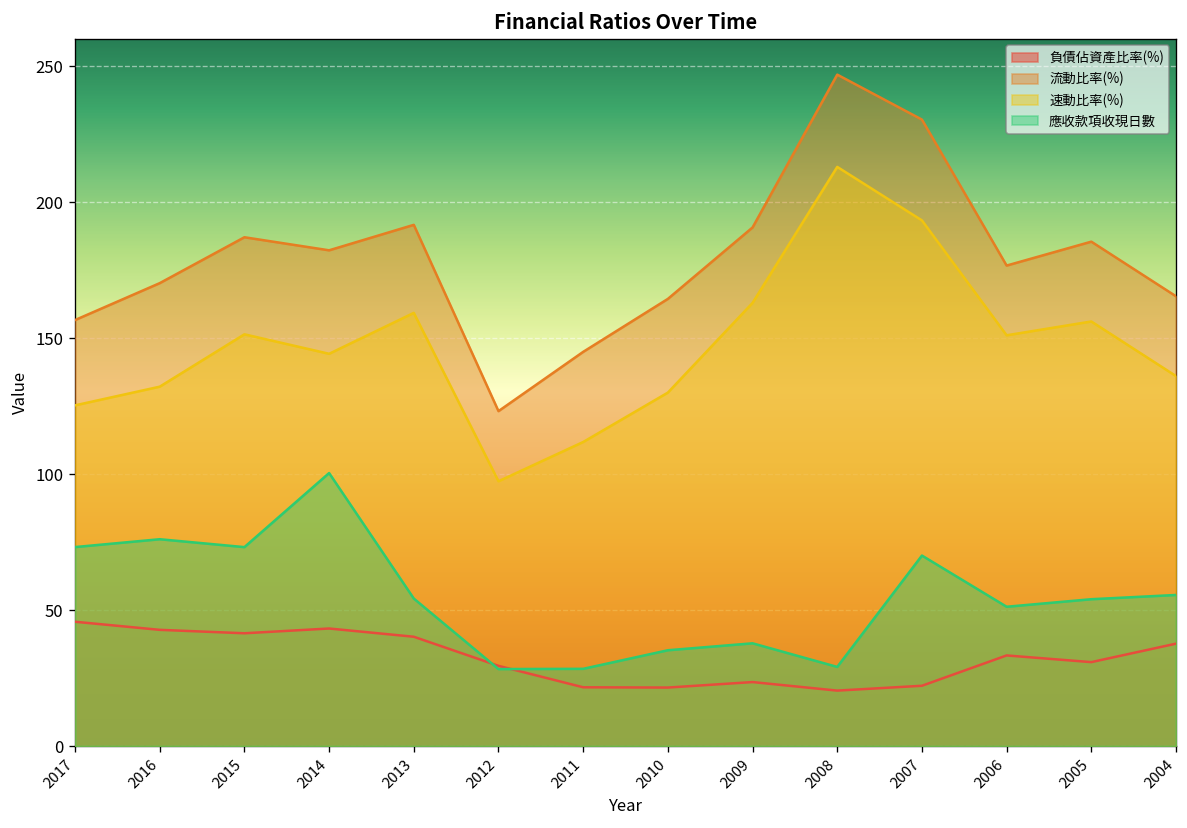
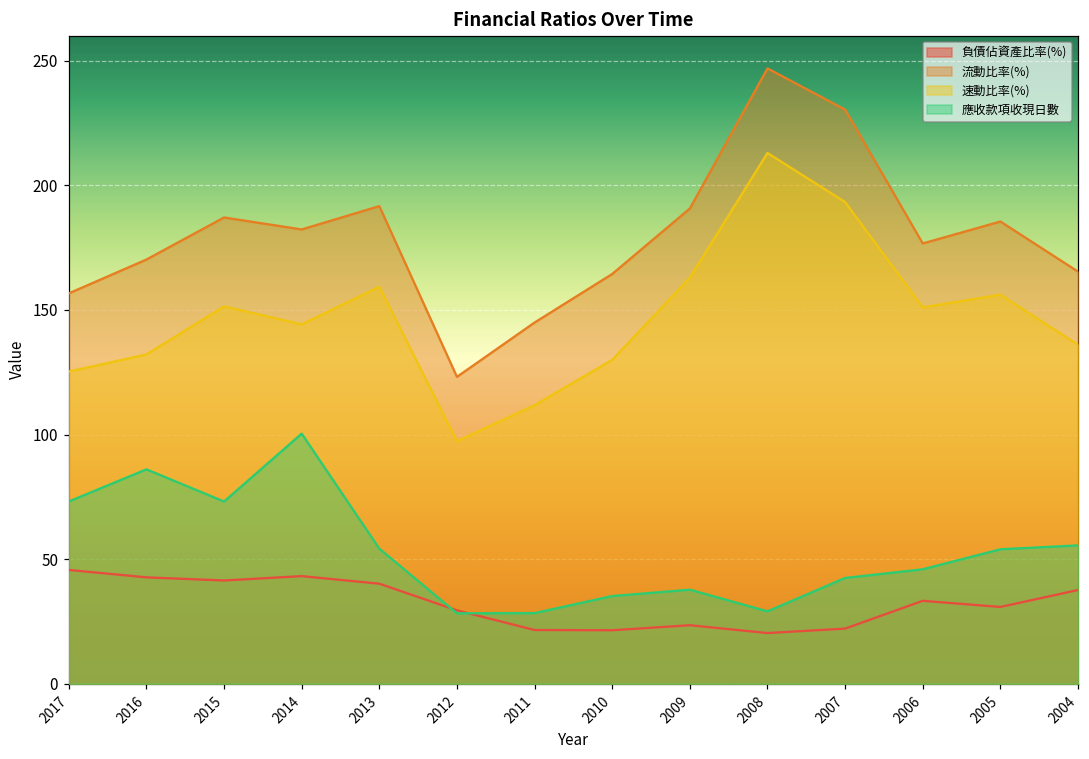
  {
    "應收款項收現日數": {
      "2017": 73,
-     "2016": 76,
+     "2016": 86,
      "2015": 73,
      "2014": 100,
      "2013": 54,
      "2012": 28,
      "2011": 28,
      "2010": 35,
      "2009": 38,
      "2008": 29,
-     "2007": 70,
-     "2006": 51,
+     "2007": 42,
+     "2006": 46,
      "2005": 54,
      "2004": 56
    }
  }
